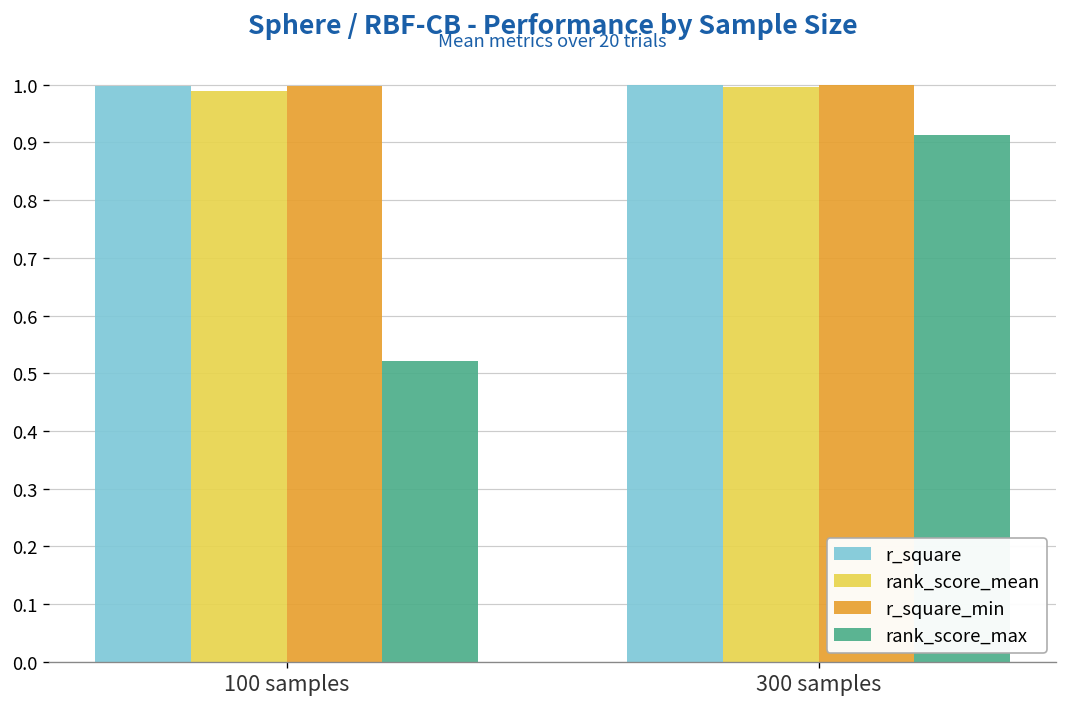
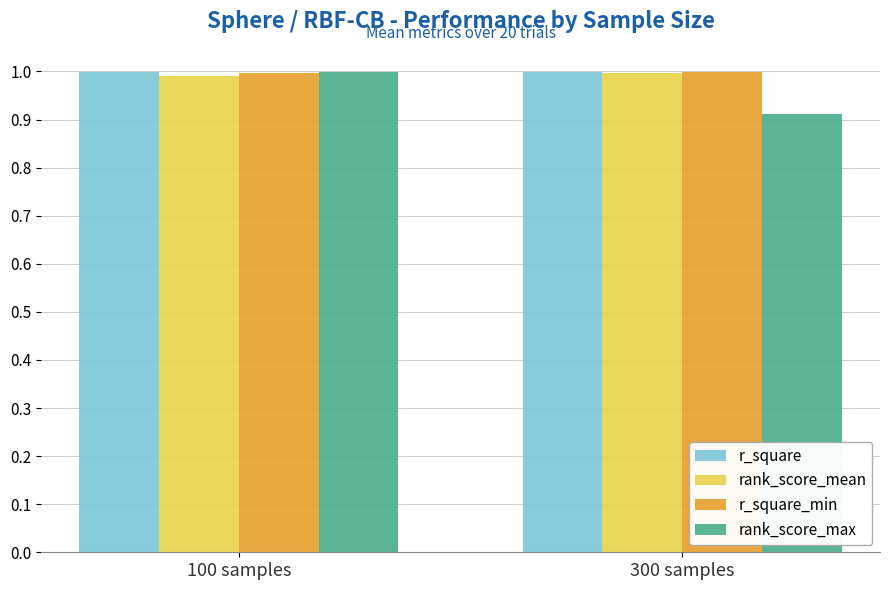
  {
    "r_square": {
      "100 samples": 1.00,
      "300 samples": 1.00
    },
    "rank_score_max": {
-     "100 samples": 0.52,
+     "100 samples": 1.00,
      "300 samples": 0.91
    }
  }
